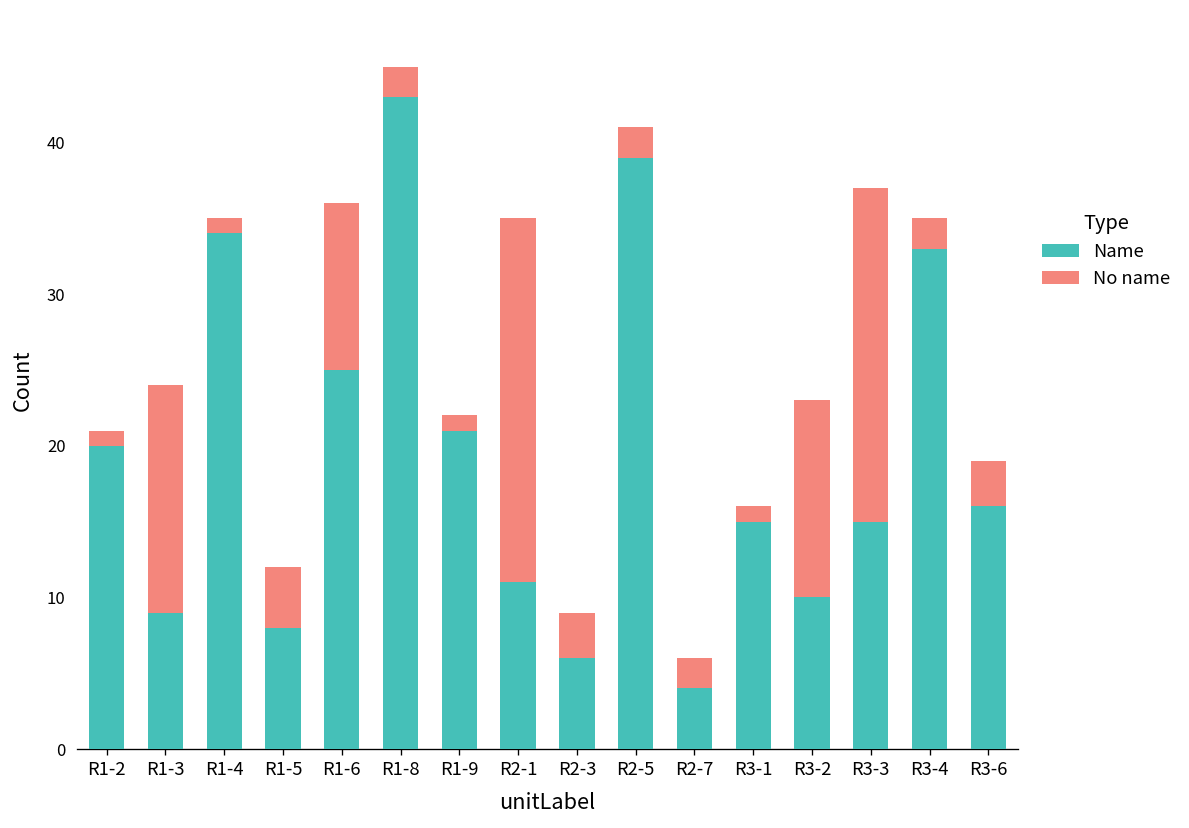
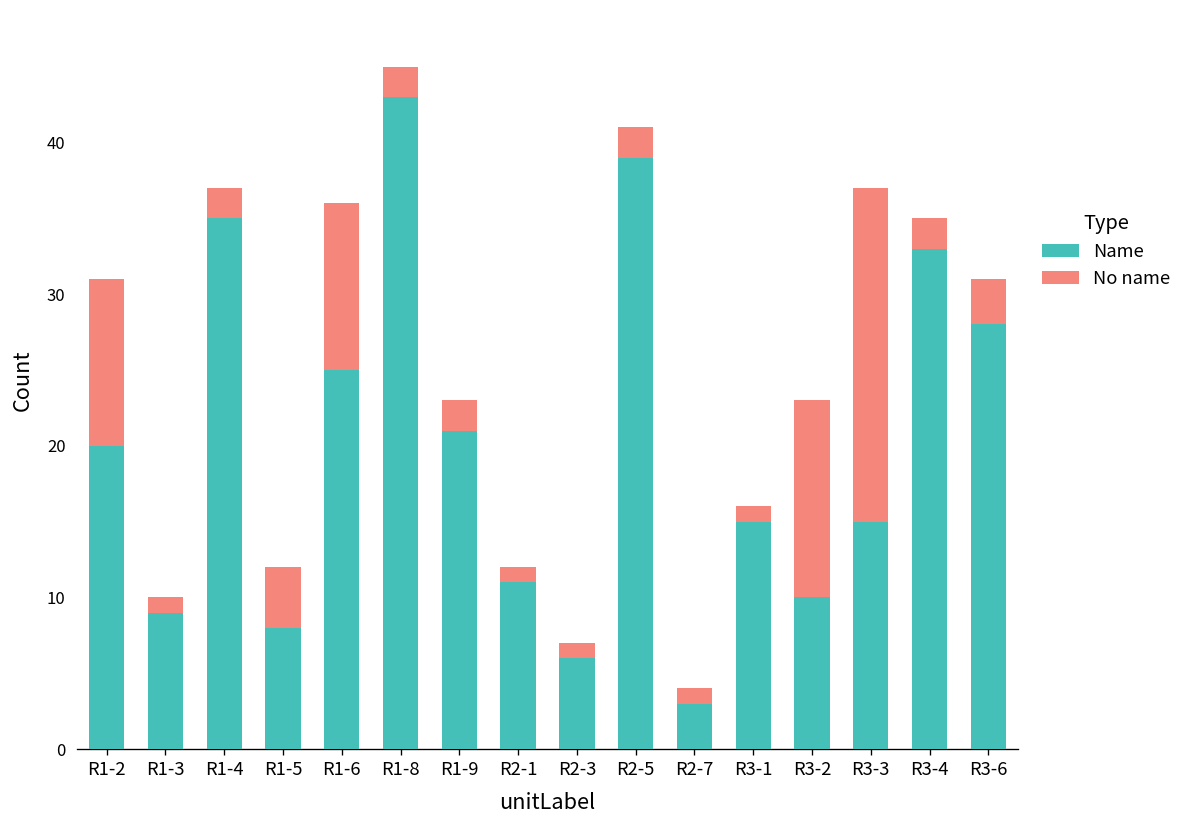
  {
    "Name": {
      "R1-2": 20,
      "R1-3": 9,
-     "R1-4": 34,
+     "R1-4": 35,
      "R1-5": 8,
      "R1-6": 25,
      "R1-8": 43,
      "R1-9": 21,
      "R2-1": 11,
      "R2-3": 6,
      "R2-5": 39,
-     "R2-7": 4,
+     "R2-7": 3,
      "R3-1": 15,
      "R3-2": 10,
      "R3-3": 15,
      "R3-4": 33,
-     "R3-6": 16
+     "R3-6": 28
    },
    "No name": {
-     "R1-2": 1,
-     "R1-3": 15,
-     "R1-4": 1,
+     "R1-2": 11,
+     "R1-3": 1,
+     "R1-4": 2,
      "R1-5": 4,
      "R1-6": 11,
      "R1-8": 2,
-     "R1-9": 1,
-     "R2-1": 24,
-     "R2-3": 3,
+     "R1-9": 2,
+     "R2-1": 1,
+     "R2-3": 1,
      "R2-5": 2,
-     "R2-7": 2,
+     "R2-7": 1,
      "R3-1": 1,
      "R3-2": 13,
      "R3-3": 22,
      "R3-4": 2,
      "R3-6": 3
    }
  }
